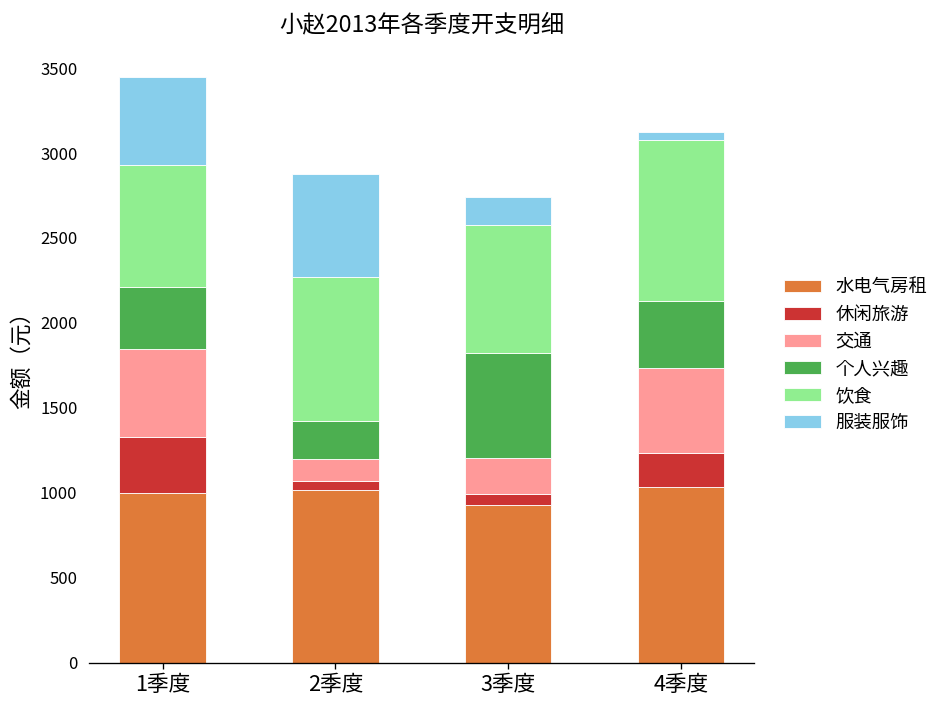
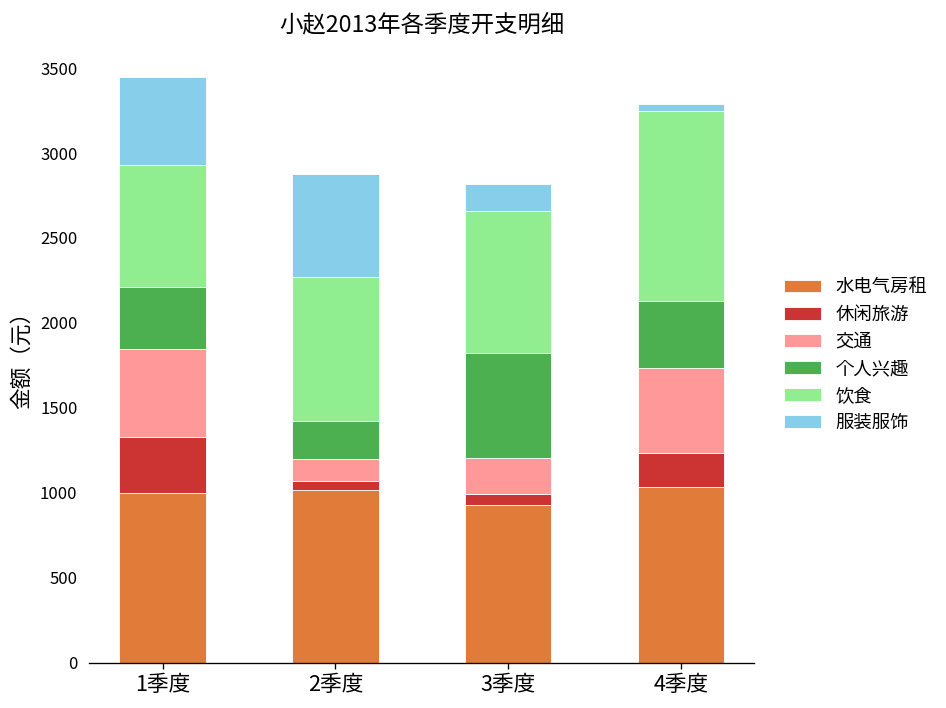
  {
    "水电气房租": {
      "1季度": 1000,
      "2季度": 1020,
      "3季度": 930,
      "4季度": 1030
    },
    "休闲旅游": {
      "1季度": 330,
      "2季度": 50,
      "3季度": 60,
      "4季度": 200
    },
    "交通": {
      "1季度": 520,
      "2季度": 130,
      "3季度": 220,
      "4季度": 500
    },
    "个人兴趣": {
      "1季度": 370,
      "2季度": 220,
      "3季度": 620,
      "4季度": 390
    },
    "饮食": {
      "1季度": 720,
      "2季度": 850,
-     "3季度": 750,
-     "4季度": 950
+     "3季度": 830,
+     "4季度": 1120
    },
    "服装服饰": {
      "1季度": 520,
      "2季度": 610,
      "3季度": 160,
      "4季度": 50
    }
  }
